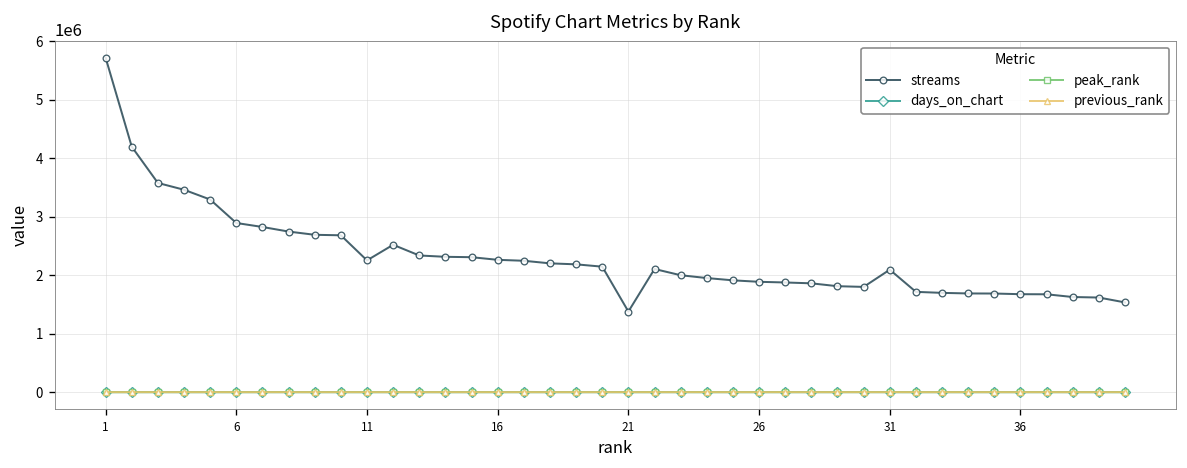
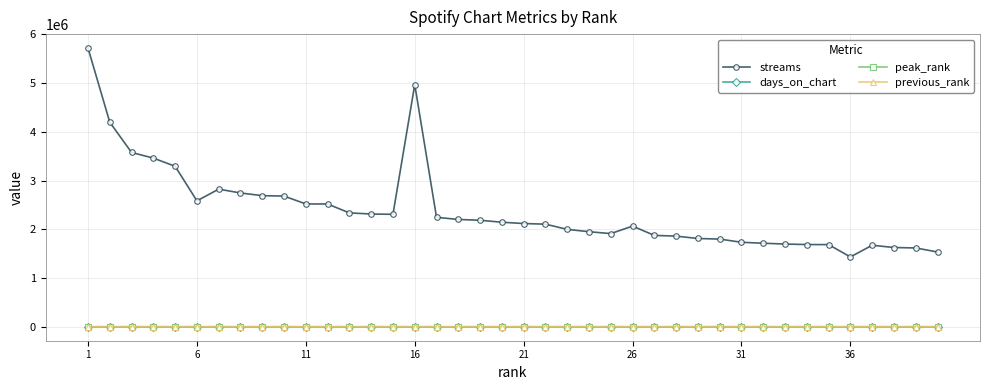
  {
    "streams": {
      "1": 5700000,
-     "6": 2900000,
-     "11": 2300000,
-     "16": 2300000,
-     "21": 1400000,
-     "26": 1900000,
-     "31": 2100000,
-     "36": 1700000
+     "6": 2600000,
+     "11": 2500000,
+     "16": 5000000,
+     "21": 2100000,
+     "26": 2100000,
+     "31": 1700000,
+     "36": 1400000
    },
    "previous_rank": {
      "1": 0,
      "6": 0,
      "11": 0,
      "16": 0,
      "21": 0,
      "26": 0,
      "31": 0,
      "36": 0
    }
  }
